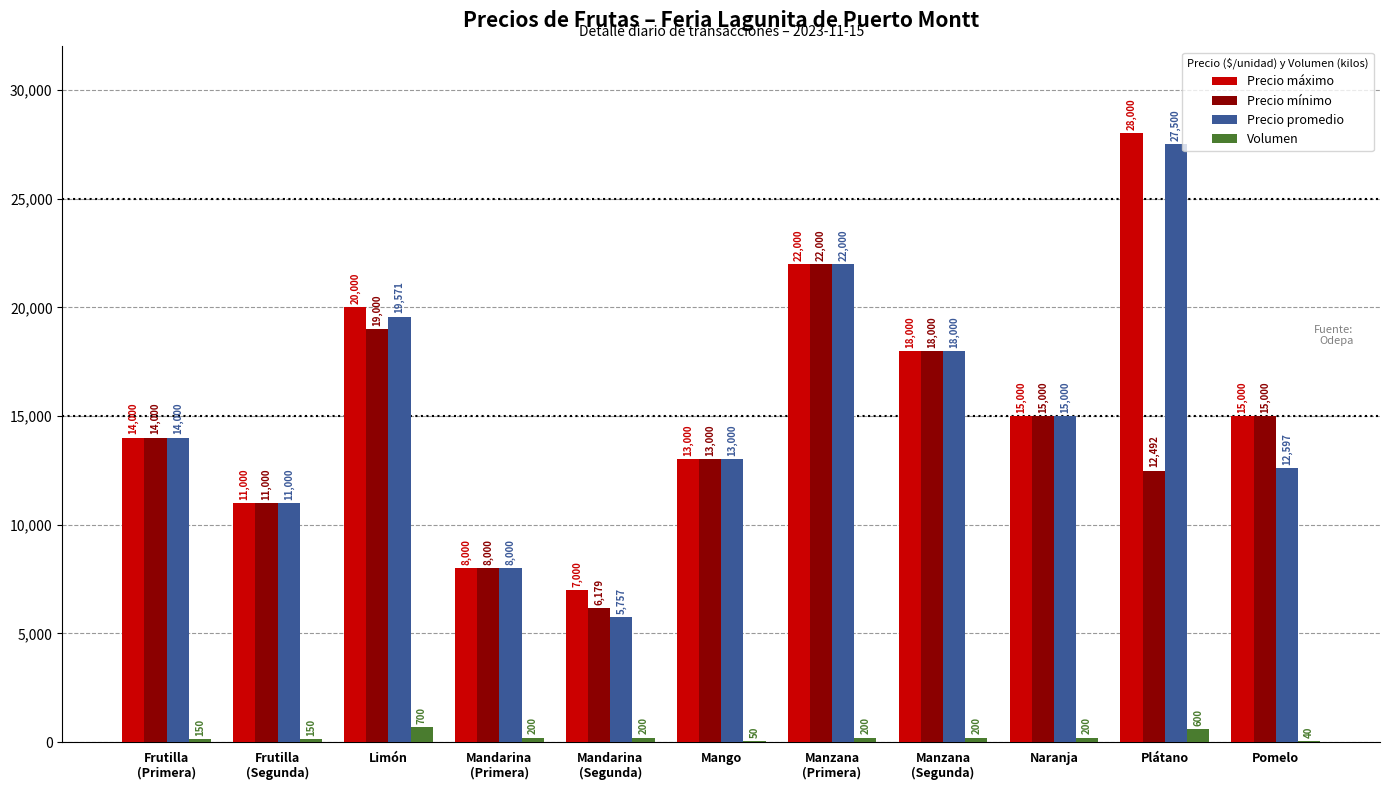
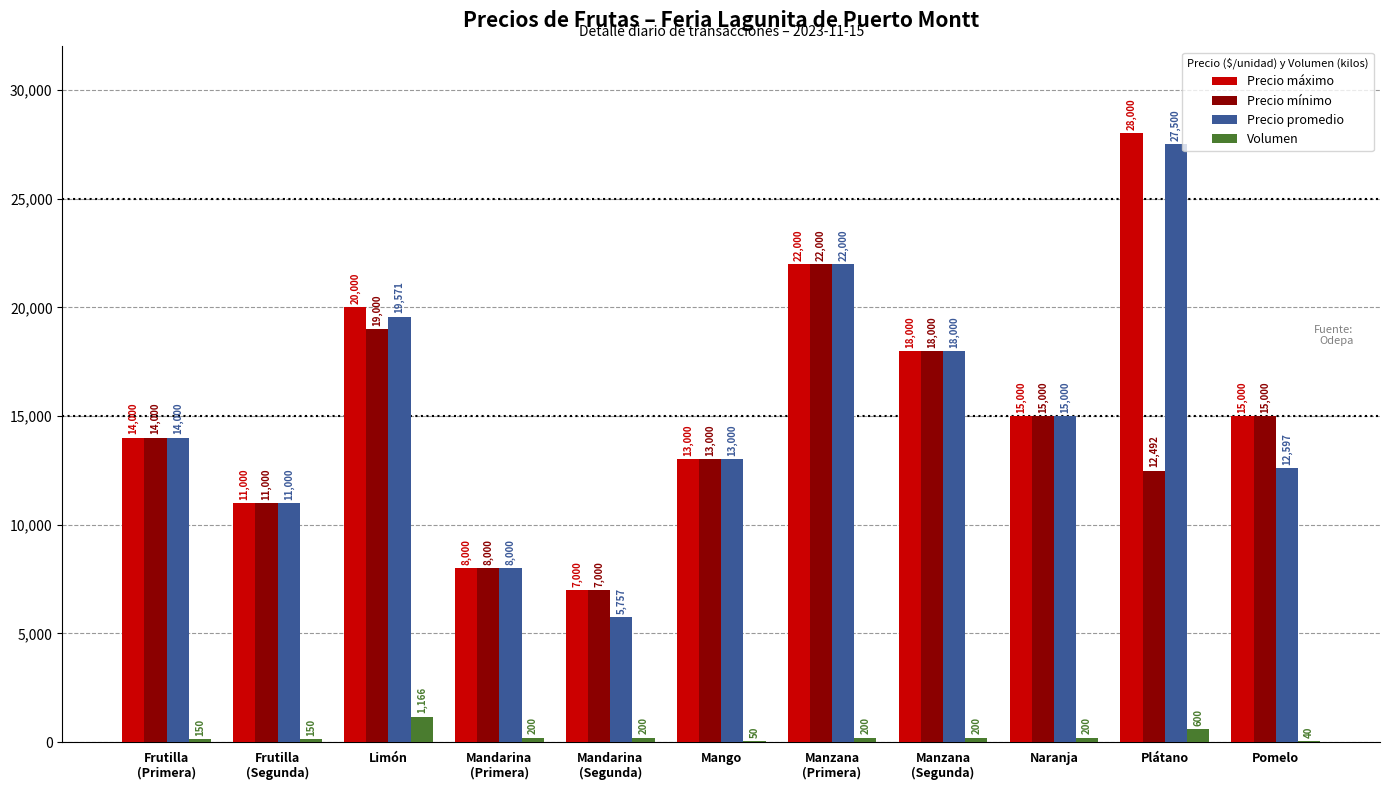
  {
    "Precio máximo": {
      "Frutilla (Primera)": "14,000",
      "Frutilla (Segunda)": "11,000",
      "Limón": "20,000",
      "Mandarina (Primera)": "8,000",
      "Mandarina (Segunda)": "7,000",
      "Mango": "13,000",
      "Manzana (Primera)": "22,000",
      "Manzana (Segunda)": "18,000",
      "Naranja": "15,000",
      "Plátano": "28,000",
      "Pomelo": "15,000"
    },
    "Precio mínimo": {
      "Frutilla (Primera)": "14,000",
      "Frutilla (Segunda)": "11,000",
      "Limón": "19,000",
      "Mandarina (Primera)": "8,000",
-     "Mandarina (Segunda)": "6,179",
+     "Mandarina (Segunda)": "7,000",
      "Mango": "13,000",
      "Manzana (Primera)": "22,000",
      "Manzana (Segunda)": "18,000",
      "Naranja": "15,000",
      "Plátano": "12,492",
      "Pomelo": "15,000"
    },
    "Precio promedio": {
      "Frutilla (Primera)": "14,000",
      "Frutilla (Segunda)": "11,000",
      "Limón": "19,571",
      "Mandarina (Primera)": "8,000",
      "Mandarina (Segunda)": "5,757",
      "Mango": "13,000",
      "Manzana (Primera)": "22,000",
      "Manzana (Segunda)": "18,000",
      "Naranja": "15,000",
      "Plátano": "27,500",
      "Pomelo": "12,597"
    },
    "Volumen": {
      "Frutilla (Primera)": "150",
      "Frutilla (Segunda)": "150",
-     "Limón": "700",
+     "Limón": "1,166",
      "Mandarina (Primera)": "200",
      "Mandarina (Segunda)": "200",
      "Mango": "50",
      "Manzana (Primera)": "200",
      "Manzana (Segunda)": "200",
      "Naranja": "200",
      "Plátano": "600",
      "Pomelo": "40"
    }
  }
